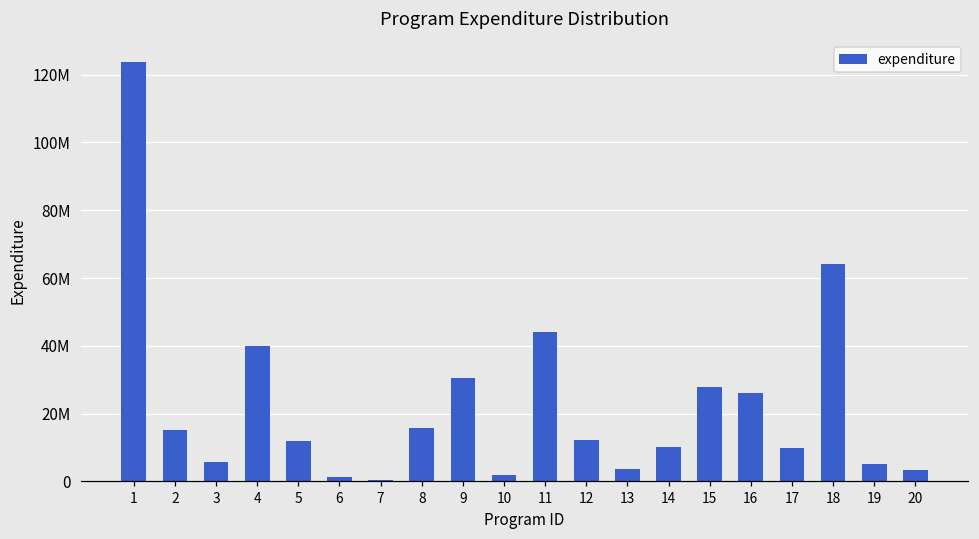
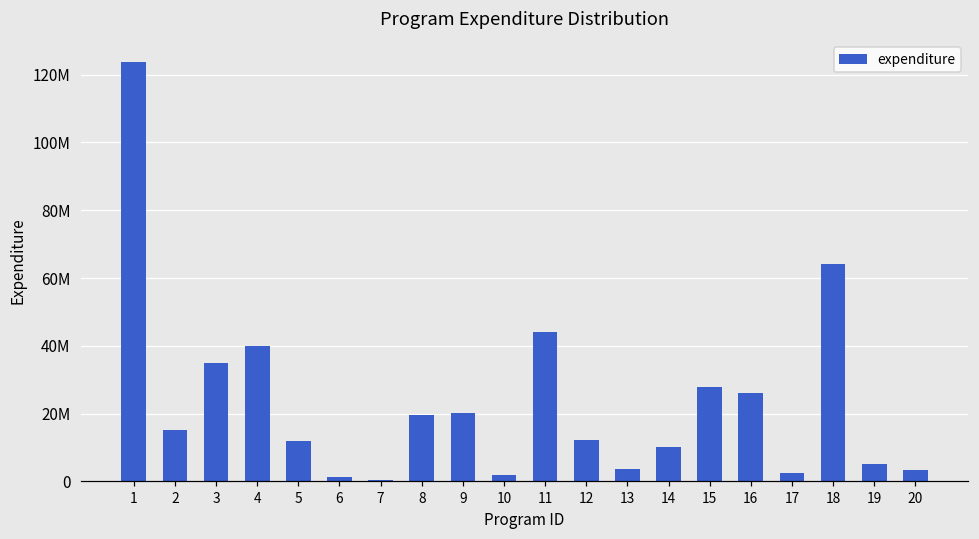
  {
    "1": 124000000,
    "2": 15000000,
-   "3": 6000000,
+   "3": 35000000,
    "4": 40000000,
    "5": 12000000,
    "6": 1000000,
-   "8": 16000000,
-   "9": 30000000,
+   "8": 20000000,
+   "9": 20000000,
    "10": 2000000,
    "11": 44000000,
    "12": 12000000,
    "13": 4000000,
    "14": 10000000,
    "15": 28000000,
    "16": 26000000,
-   "17": 10000000,
+   "17": 3000000,
    "18": 64000000,
    "19": 5000000,
    "20": 3000000
  }
